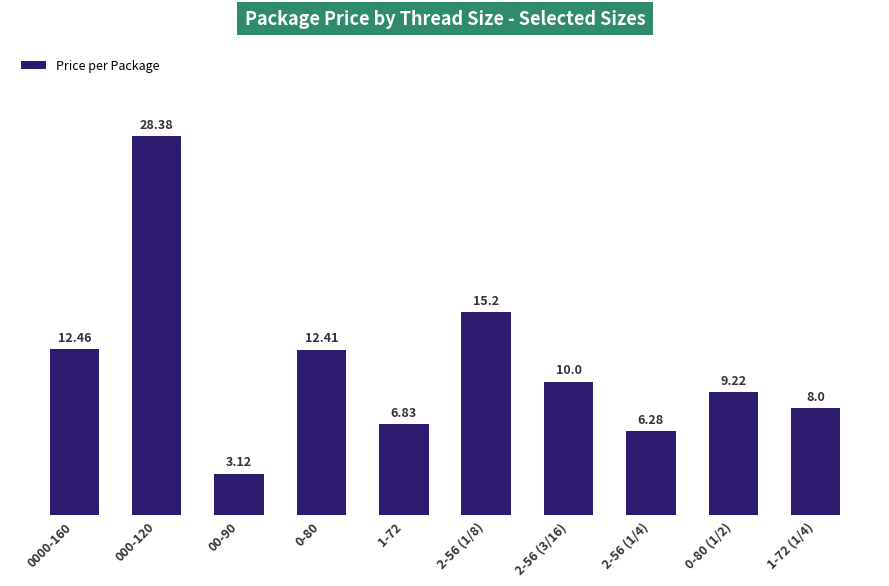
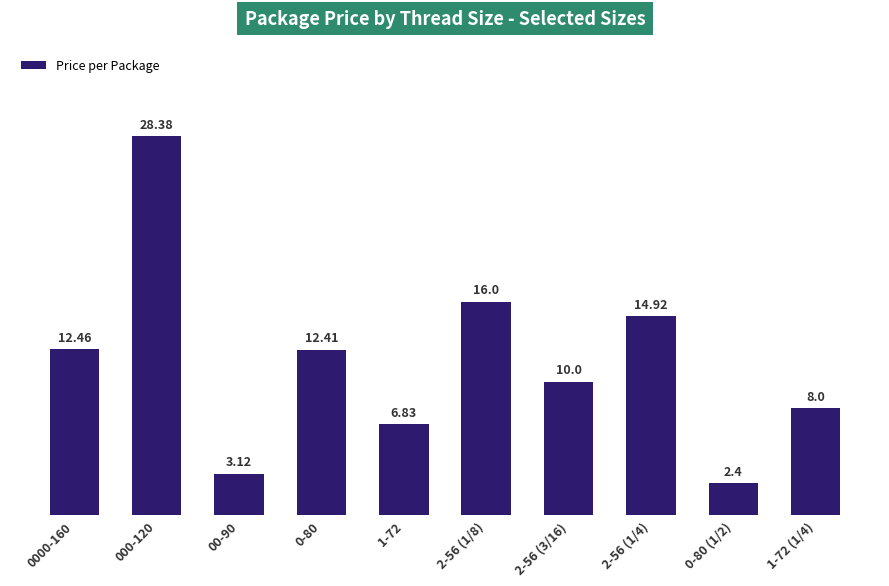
  {
    "0000-160": 12.46,
    "000-120": 28.38,
    "00-90": 3.12,
    "0-80": 12.41,
    "1-72": 6.83,
-   "2-56 (1/8)": 15.2,
+   "2-56 (1/8)": 16.0,
    "2-56 (3/16)": 10.0,
-   "2-56 (1/4)": 6.28,
-   "0-80 (1/2)": 9.22,
+   "2-56 (1/4)": 14.92,
+   "0-80 (1/2)": 2.4,
    "1-72 (1/4)": 8.0
  }
